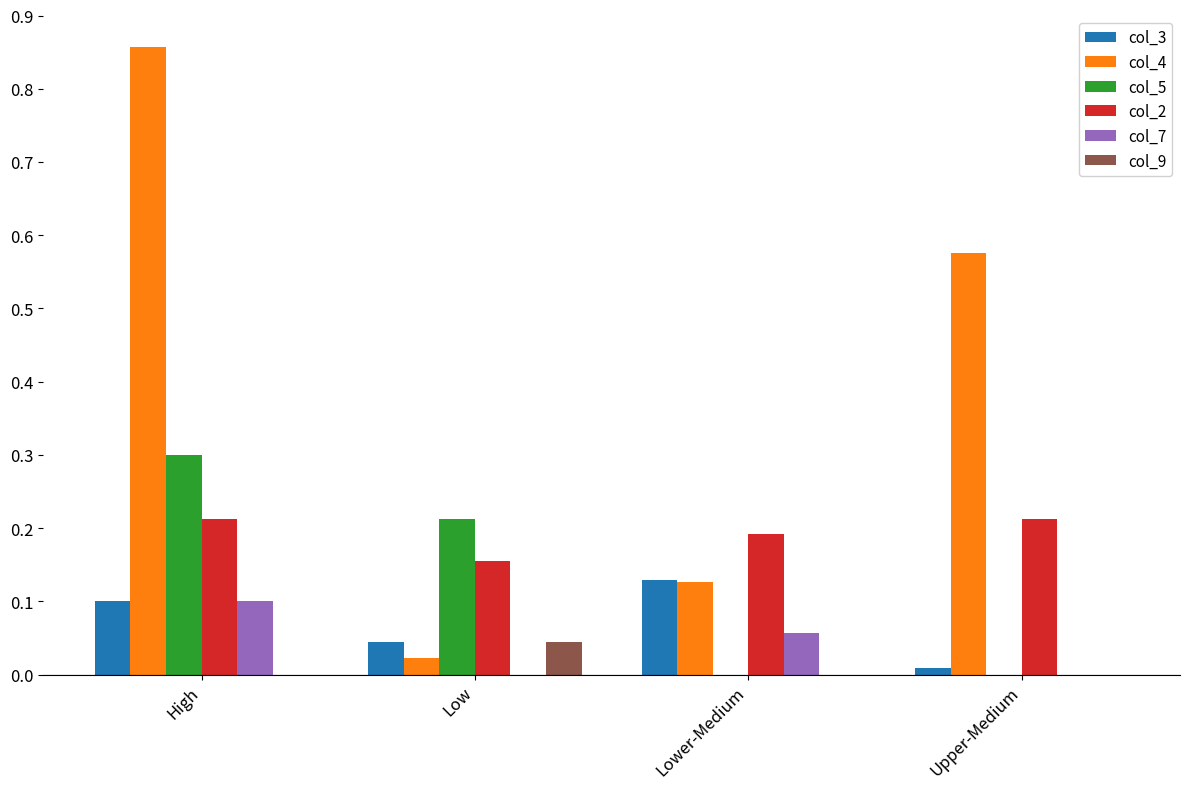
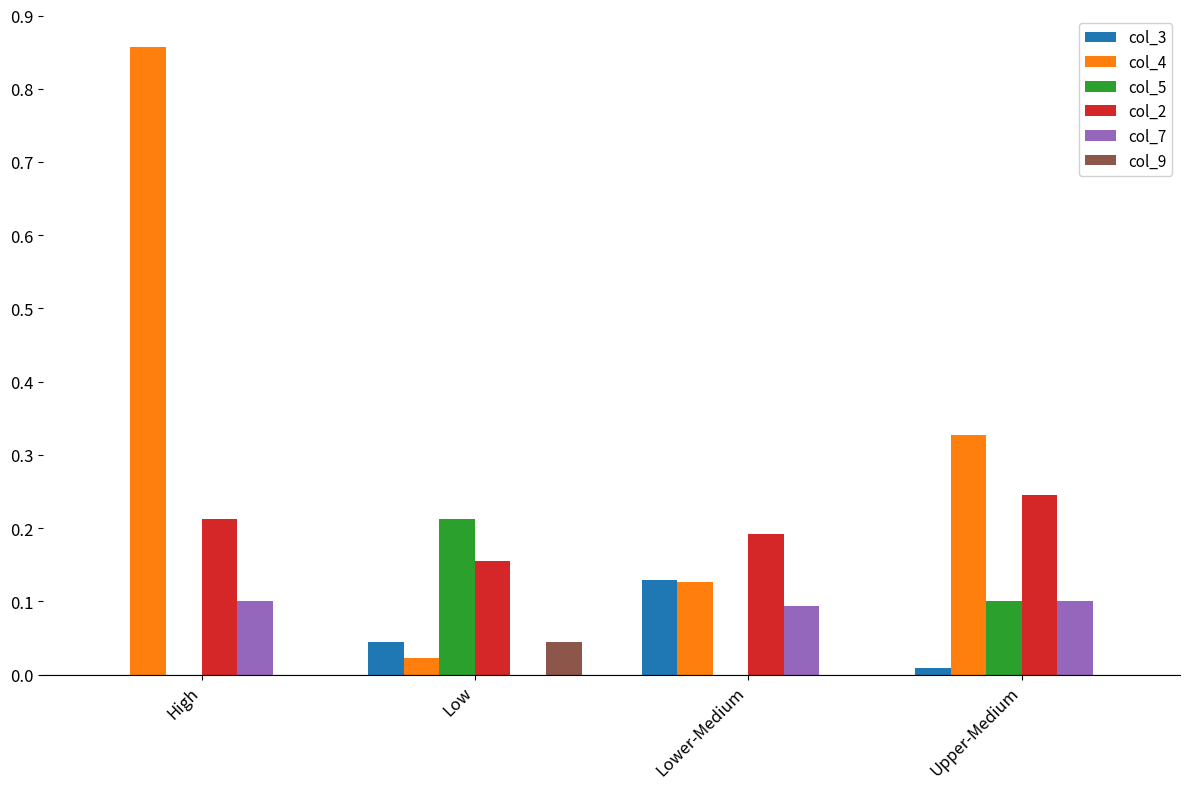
  {
    "col_3": {
-     "High": 0.1,
+     "High": 0.0,
      "Low": 0.04,
      "Lower-Medium": 0.13,
      "Upper-Medium": 0.01
    },
    "col_4": {
      "High": 0.86,
      "Low": 0.02,
      "Lower-Medium": 0.13,
-     "Upper-Medium": 0.58
+     "Upper-Medium": 0.33
    },
    "col_5": {
-     "High": 0.3,
+     "High": 0.0,
      "Low": 0.21,
      "Lower-Medium": 0.0,
-     "Upper-Medium": 0.0
+     "Upper-Medium": 0.1
    },
    "col_2": {
      "High": 0.21,
      "Low": 0.16,
      "Lower-Medium": 0.19,
-     "Upper-Medium": 0.21
+     "Upper-Medium": 0.25
    },
    "col_7": {
      "High": 0.10,
      "Low": 0.00,
-     "Lower-Medium": 0.06,
-     "Upper-Medium": 0.0
+     "Lower-Medium": 0.09,
+     "Upper-Medium": 0.1
    },
    "col_9": {
      "High": 0.00,
      "Low": 0.04,
      "Lower-Medium": 0.00,
      "Upper-Medium": 0.00
    }
  }
